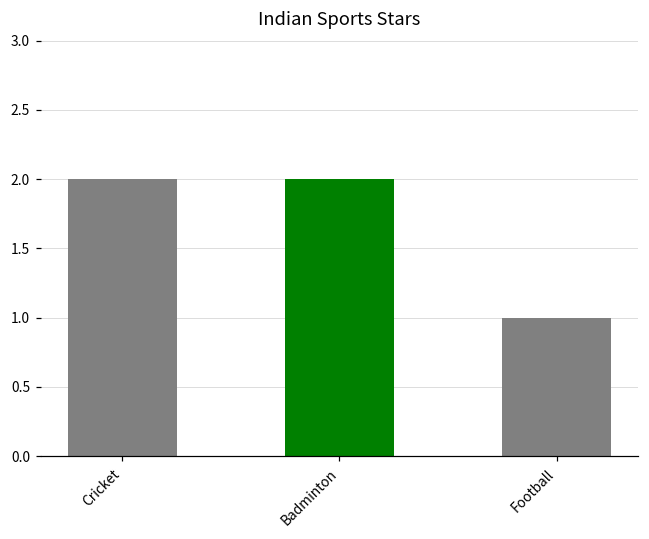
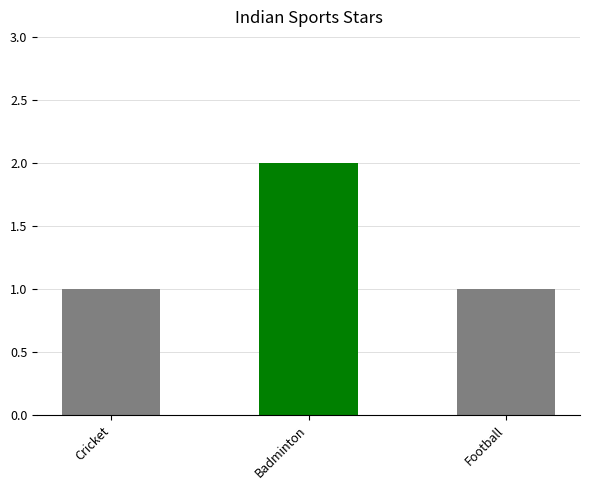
  {
-   "Cricket": 2,
+   "Cricket": 1,
    "Badminton": 2,
    "Football": 1
  }
